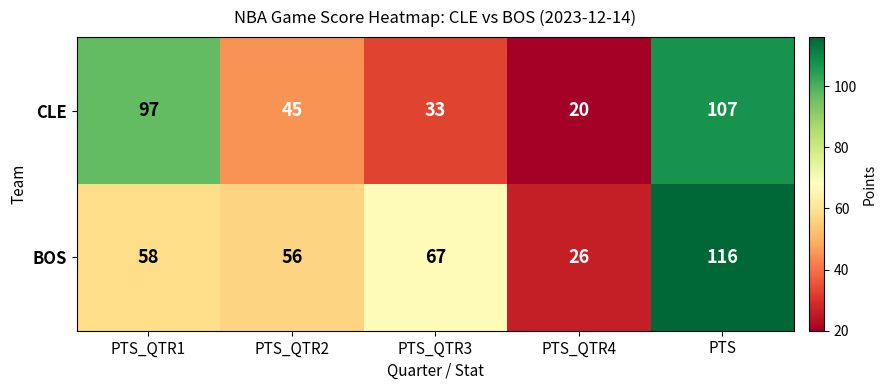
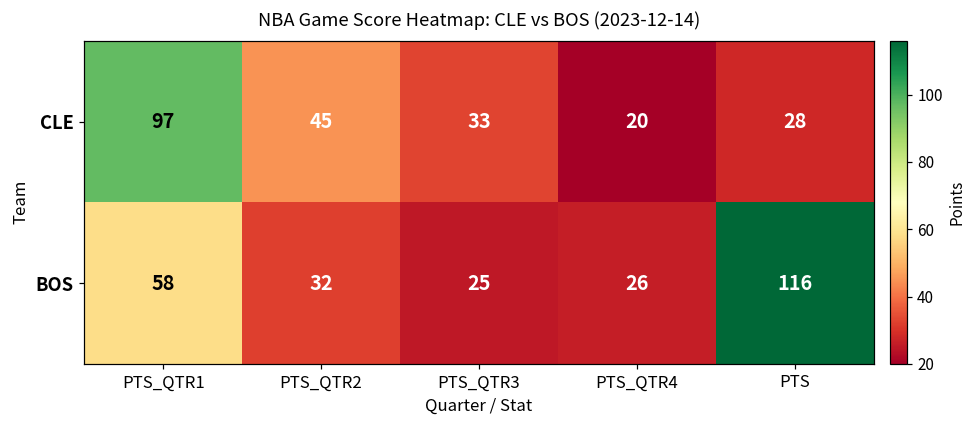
  {
    "CLE": {
      "PTS_QTR1": 97,
      "PTS_QTR2": 45,
      "PTS_QTR3": 33,
      "PTS_QTR4": 20,
-     "PTS": 107
+     "PTS": 28
    },
    "BOS": {
      "PTS_QTR1": 58,
-     "PTS_QTR2": 56,
-     "PTS_QTR3": 67,
+     "PTS_QTR2": 32,
+     "PTS_QTR3": 25,
      "PTS_QTR4": 26,
      "PTS": 116
    }
  }
